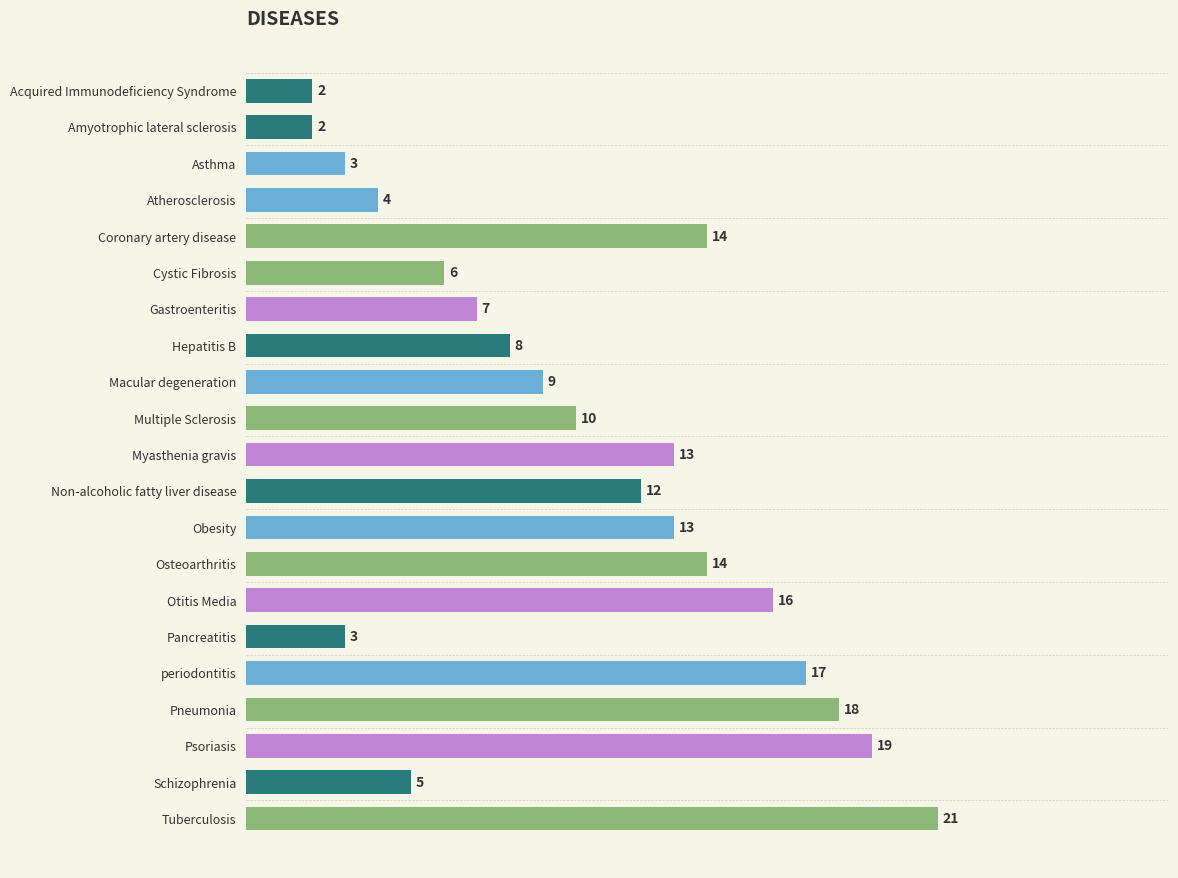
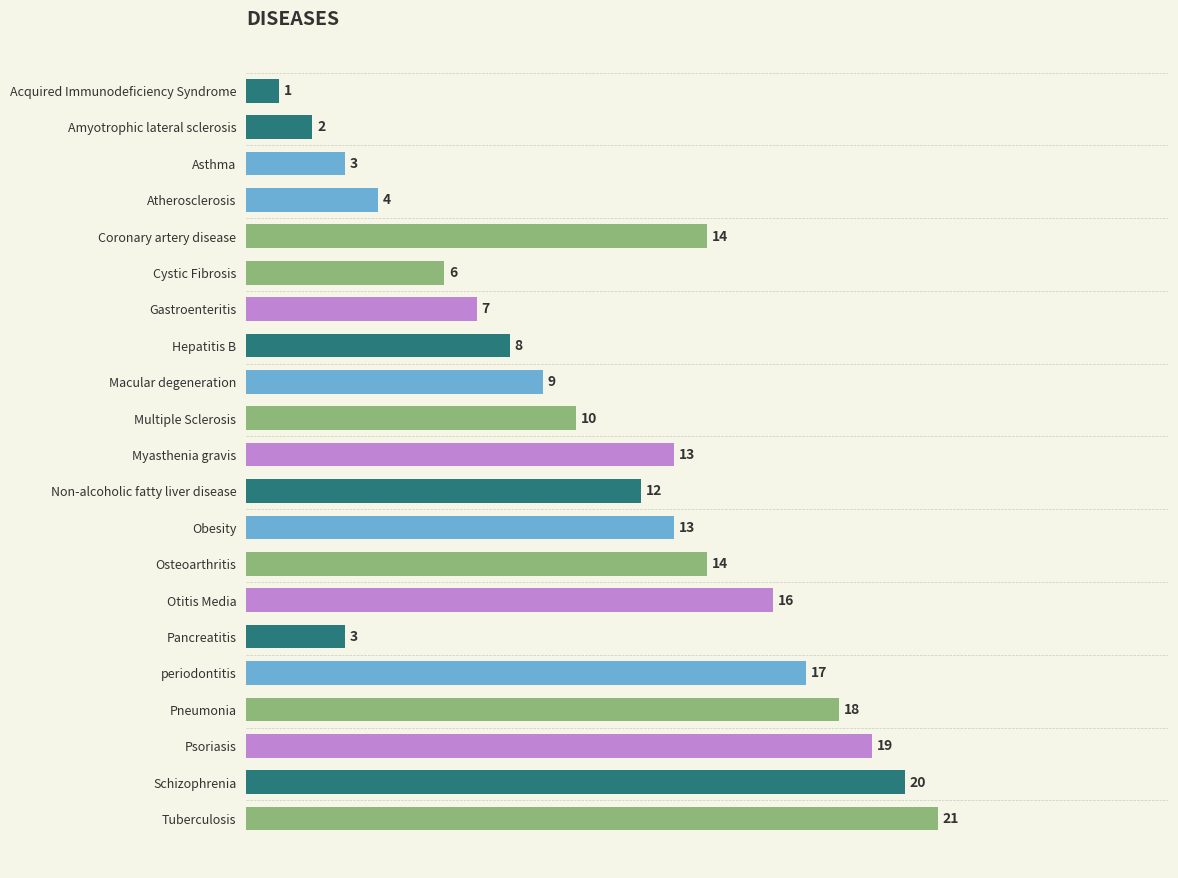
  {
-   "Acquired Immunodeficiency Syndrome": 2,
+   "Acquired Immunodeficiency Syndrome": 1,
    "Amyotrophic lateral sclerosis": 2,
    "Asthma": 3,
    "Atherosclerosis": 4,
    "Coronary artery disease": 14,
    "Cystic Fibrosis": 6,
    "Gastroenteritis": 7,
    "Hepatitis B": 8,
    "Macular degeneration": 9,
    "Multiple Sclerosis": 10,
    "Myasthenia gravis": 13,
    "Non-alcoholic fatty liver disease": 12,
    "Obesity": 13,
    "Osteoarthritis": 14,
    "Otitis Media": 16,
    "Pancreatitis": 3,
    "periodontitis": 17,
    "Pneumonia": 18,
    "Psoriasis": 19,
-   "Schizophrenia": 5,
+   "Schizophrenia": 20,
    "Tuberculosis": 21
  }
